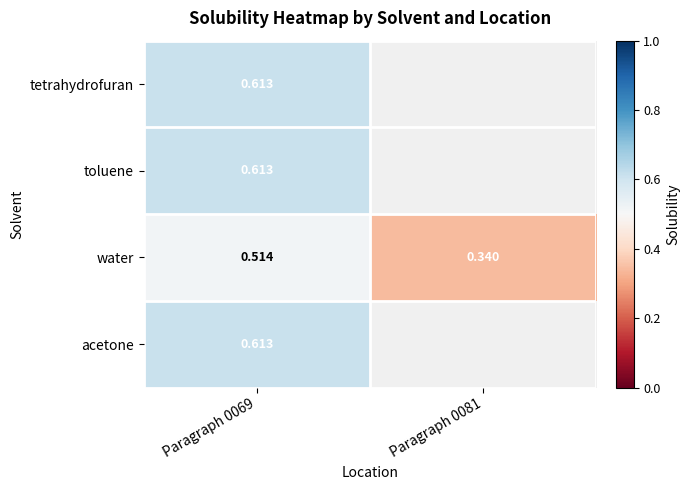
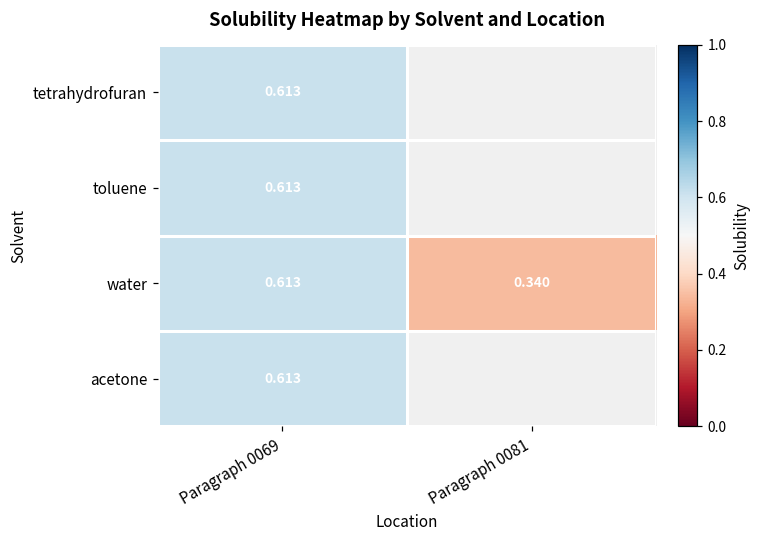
  {
    "tetrahydrofuran": {
      "Paragraph 0069": 0.613
    },
    "toluene": {
      "Paragraph 0069": 0.613
    },
    "water": {
-     "Paragraph 0069": 0.514,
+     "Paragraph 0069": 0.613,
      "Paragraph 0081": 0.340
    },
    "acetone": {
      "Paragraph 0069": 0.613
    }
  }
